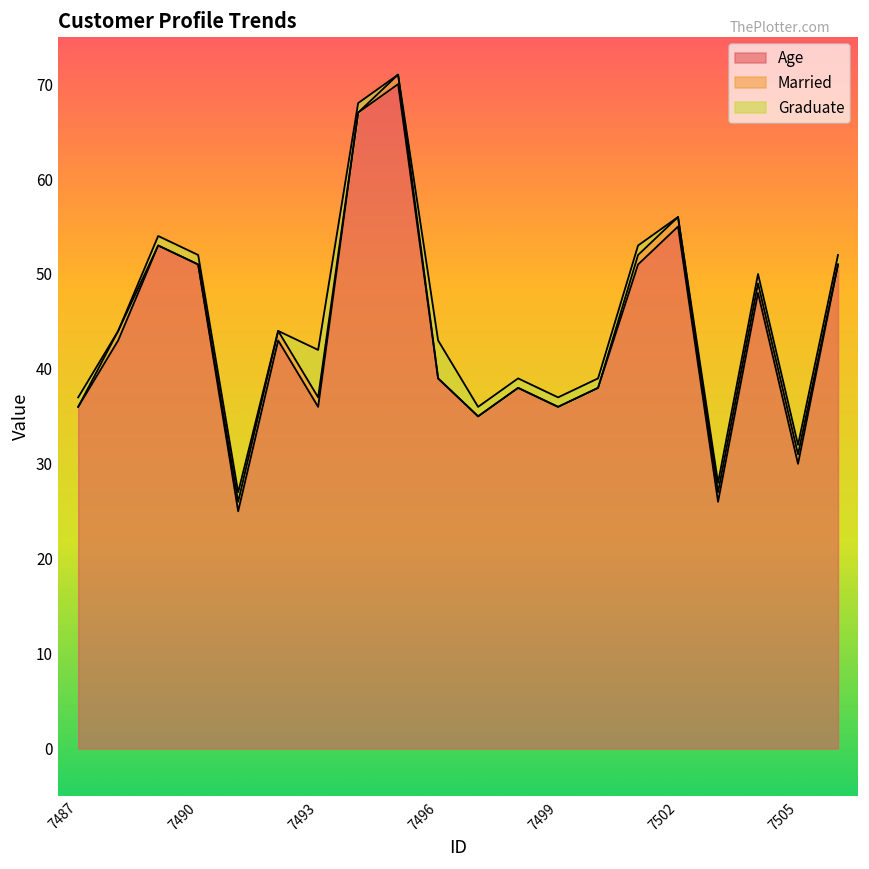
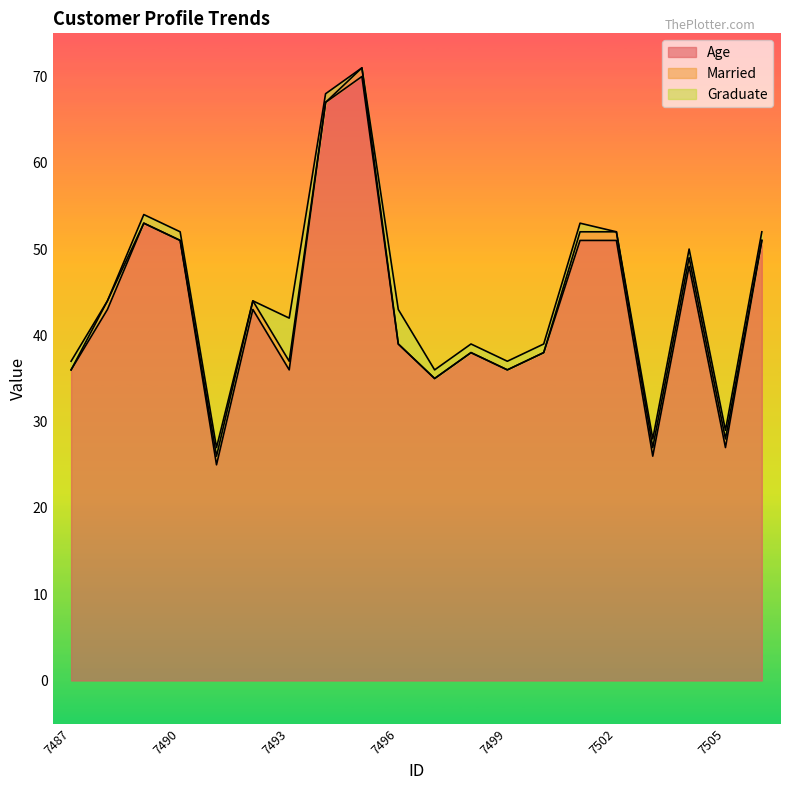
  {
    "Age": {
      "7493": 36,
-     "7502": 55,
-     "7505": 30
+     "7502": 51,
+     "7505": 27
    },
    "Married": {
      "7493": 1,
      "7505": 1
    },
    "Graduate": {
      "7487": 1,
      "7490": 1,
      "7493": 5,
      "7496": 4,
      "7499": 1,
      "7505": 1
    }
  }
